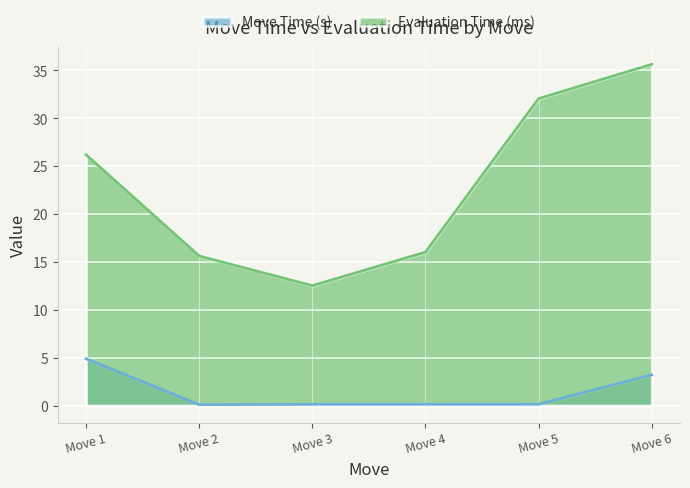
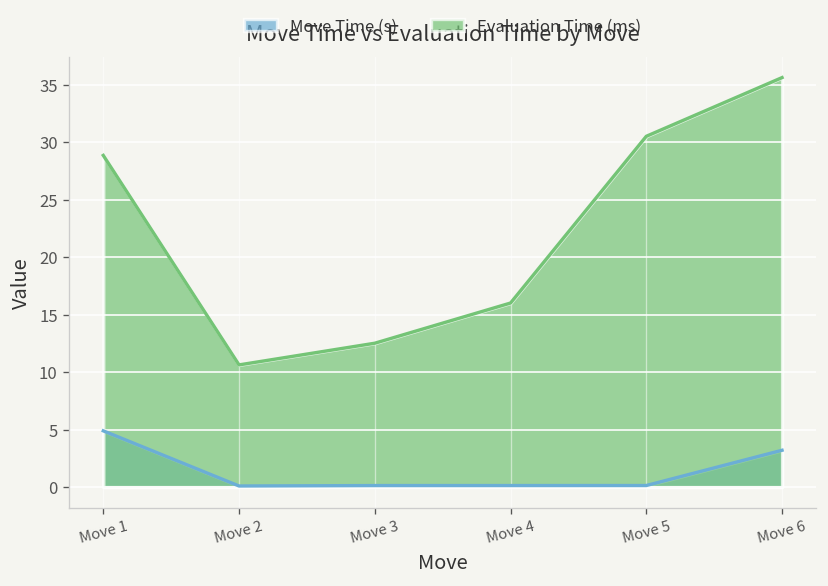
  {
    "Move Time (s)": {
      "Move 1": 5,
      "Move 2": 0,
      "Move 3": 0,
      "Move 4": 0,
      "Move 5": 0,
      "Move 6": 3
    },
    "Evaluation Time (ms)": {
-     "Move 1": 26,
-     "Move 2": 16,
+     "Move 1": 29,
+     "Move 2": 11,
      "Move 3": 13,
      "Move 4": 16,
-     "Move 5": 32,
+     "Move 5": 31,
      "Move 6": 36
    }
  }
